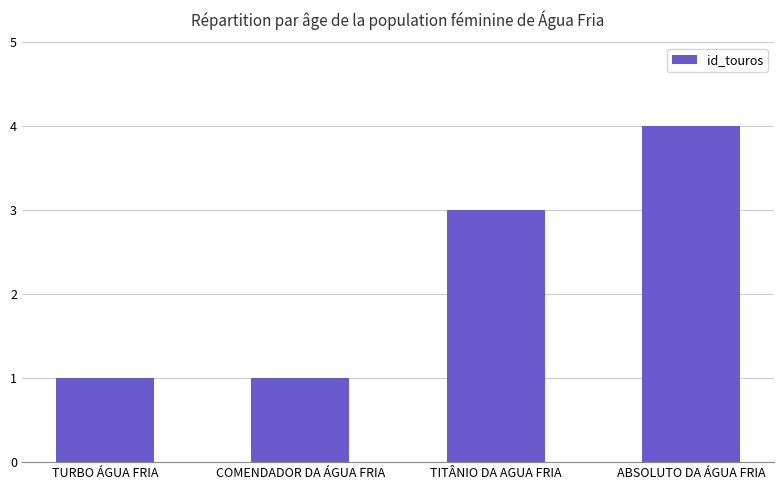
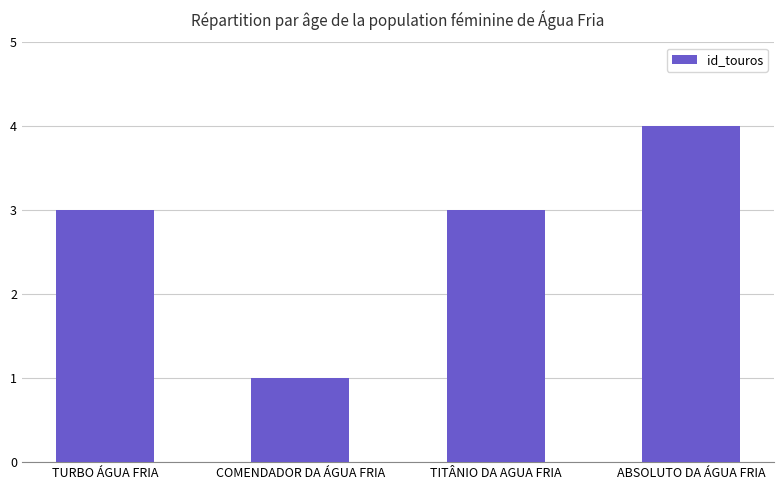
  {
-   "TURBO ÁGUA FRIA": 1,
+   "TURBO ÁGUA FRIA": 3,
    "COMENDADOR DA ÁGUA FRIA": 1,
    "TITÂNIO DA AGUA FRIA": 3,
    "ABSOLUTO DA ÁGUA FRIA": 4
  }
